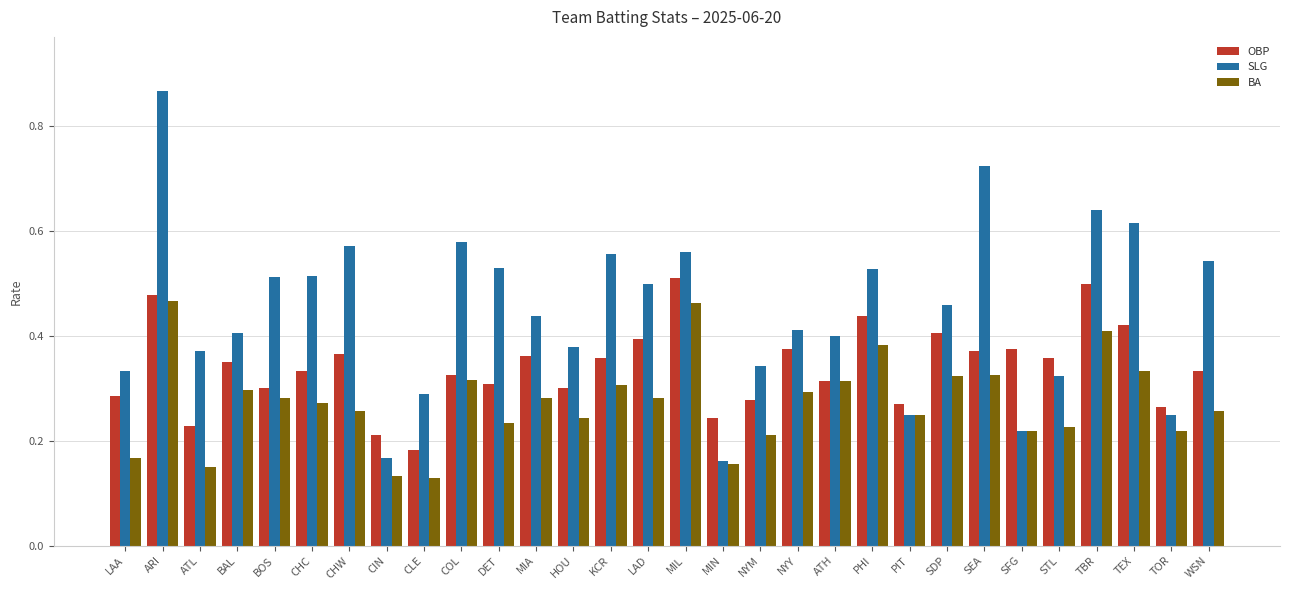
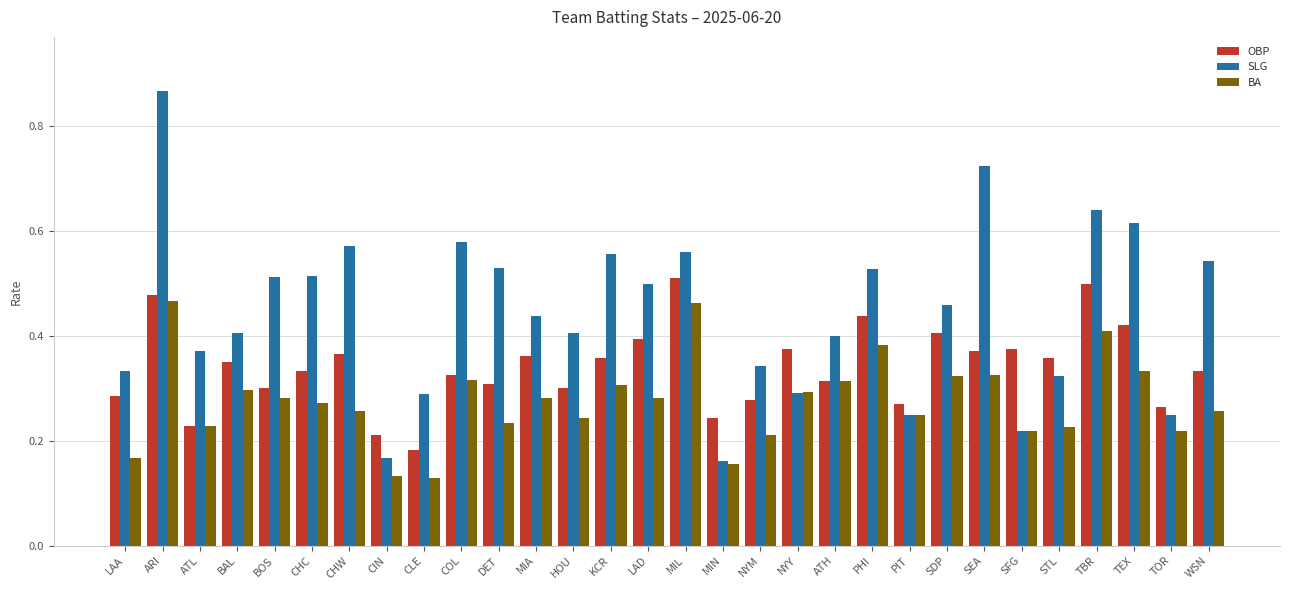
  {
    "OBP": {
      "LAA": 0.29,
      "ARI": 0.48,
      "ATL": 0.23,
      "BAL": 0.35,
      "BOS": 0.30,
      "CHC": 0.33,
      "CHW": 0.37,
      "CIN": 0.21,
      "CLE": 0.18,
      "COL": 0.33,
      "DET": 0.31,
      "MIA": 0.36,
      "HOU": 0.30,
      "KCR": 0.36,
      "LAD": 0.40,
      "MIL": 0.51,
      "MIN": 0.24,
      "NYM": 0.28,
      "NYY": 0.38,
      "ATH": 0.31,
      "PHI": 0.44,
      "PIT": 0.27,
      "SDP": 0.41,
      "SEA": 0.37,
      "SFG": 0.38,
      "STL": 0.36,
      "TBR": 0.50,
      "TEX": 0.42,
      "TOR": 0.27,
      "WSN": 0.33
    },
    "SLG": {
      "LAA": 0.33,
      "ARI": 0.87,
      "ATL": 0.37,
      "BAL": 0.41,
      "BOS": 0.51,
      "CHC": 0.52,
      "CHW": 0.57,
      "CIN": 0.17,
      "CLE": 0.29,
      "COL": 0.58,
      "DET": 0.53,
      "MIA": 0.44,
-     "HOU": 0.38,
+     "HOU": 0.41,
      "KCR": 0.56,
      "LAD": 0.50,
      "MIL": 0.56,
      "MIN": 0.16,
      "NYM": 0.34,
-     "NYY": 0.41,
+     "NYY": 0.29,
      "ATH": 0.40,
      "PHI": 0.53,
      "PIT": 0.25,
      "SDP": 0.46,
      "SEA": 0.73,
      "SFG": 0.22,
      "STL": 0.32,
      "TBR": 0.64,
      "TEX": 0.62,
      "TOR": 0.25,
      "WSN": 0.54
    },
    "BA": {
      "LAA": 0.17,
      "ARI": 0.47,
-     "ATL": 0.15,
+     "ATL": 0.23,
      "BAL": 0.30,
      "BOS": 0.28,
      "CHC": 0.27,
      "CHW": 0.26,
      "CIN": 0.13,
      "CLE": 0.13,
      "COL": 0.32,
      "DET": 0.24,
      "MIA": 0.28,
      "HOU": 0.24,
      "KCR": 0.31,
      "LAD": 0.28,
      "MIL": 0.46,
      "MIN": 0.16,
      "NYM": 0.21,
      "NYY": 0.29,
      "ATH": 0.31,
      "PHI": 0.38,
      "PIT": 0.25,
      "SDP": 0.32,
      "SEA": 0.33,
      "SFG": 0.22,
      "STL": 0.23,
      "TBR": 0.41,
      "TEX": 0.33,
      "TOR": 0.22,
      "WSN": 0.26
    }
  }
